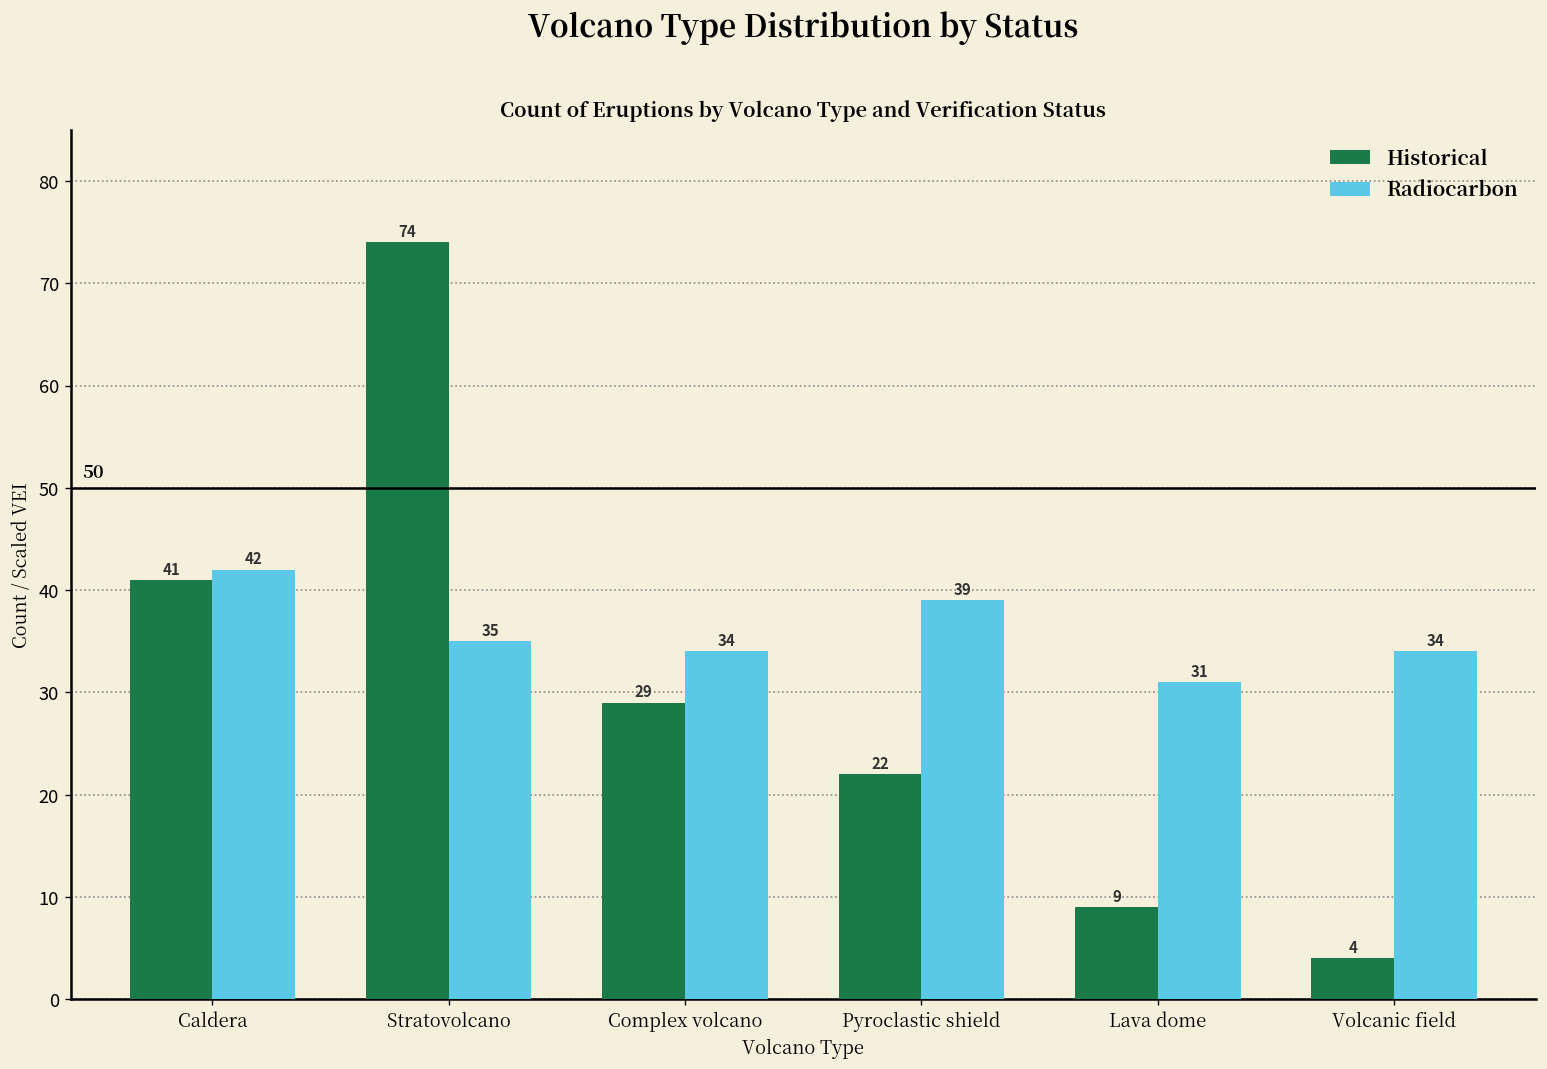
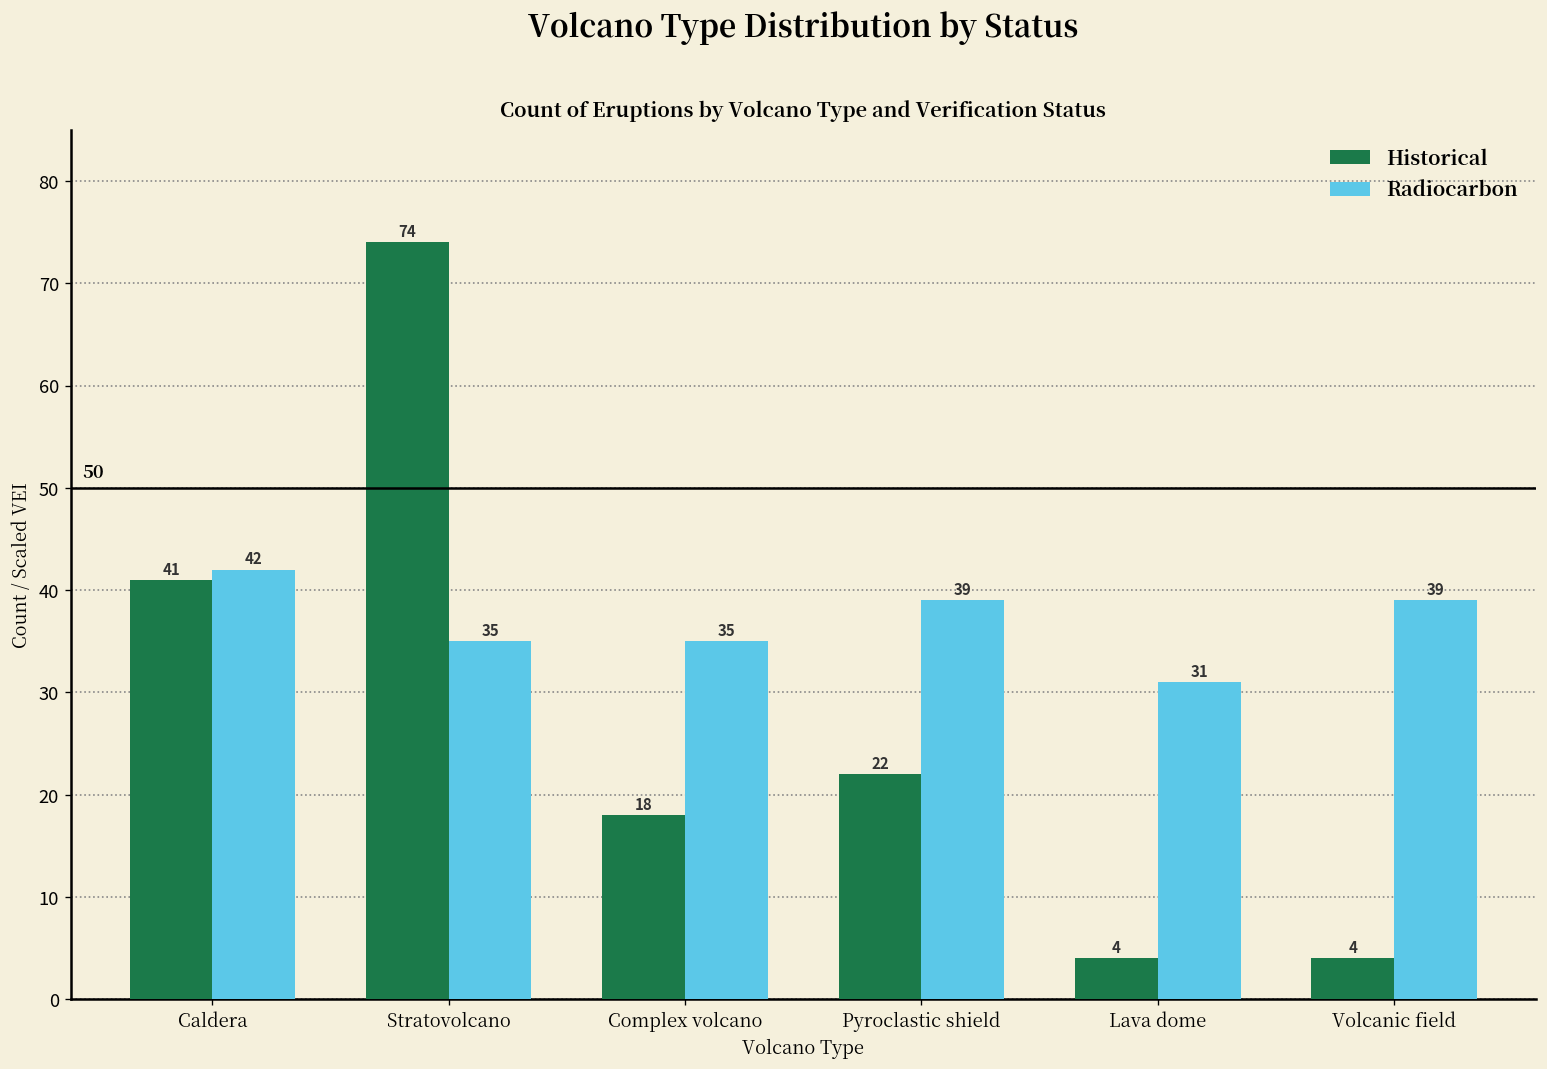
  {
    "Historical": {
      "Caldera": 41,
      "Stratovolcano": 74,
-     "Complex volcano": 29,
+     "Complex volcano": 18,
      "Pyroclastic shield": 22,
-     "Lava dome": 9,
+     "Lava dome": 4,
      "Volcanic field": 4
    },
    "Radiocarbon": {
      "Caldera": 42,
      "Stratovolcano": 35,
-     "Complex volcano": 34,
+     "Complex volcano": 35,
      "Pyroclastic shield": 39,
      "Lava dome": 31,
-     "Volcanic field": 34
+     "Volcanic field": 39
    }
  }
